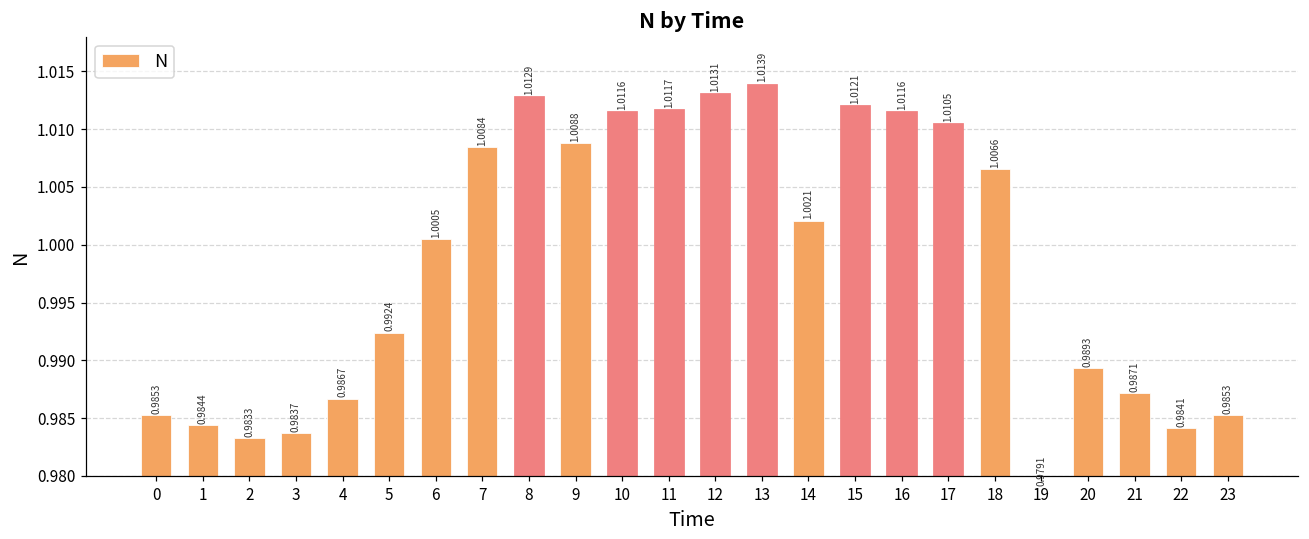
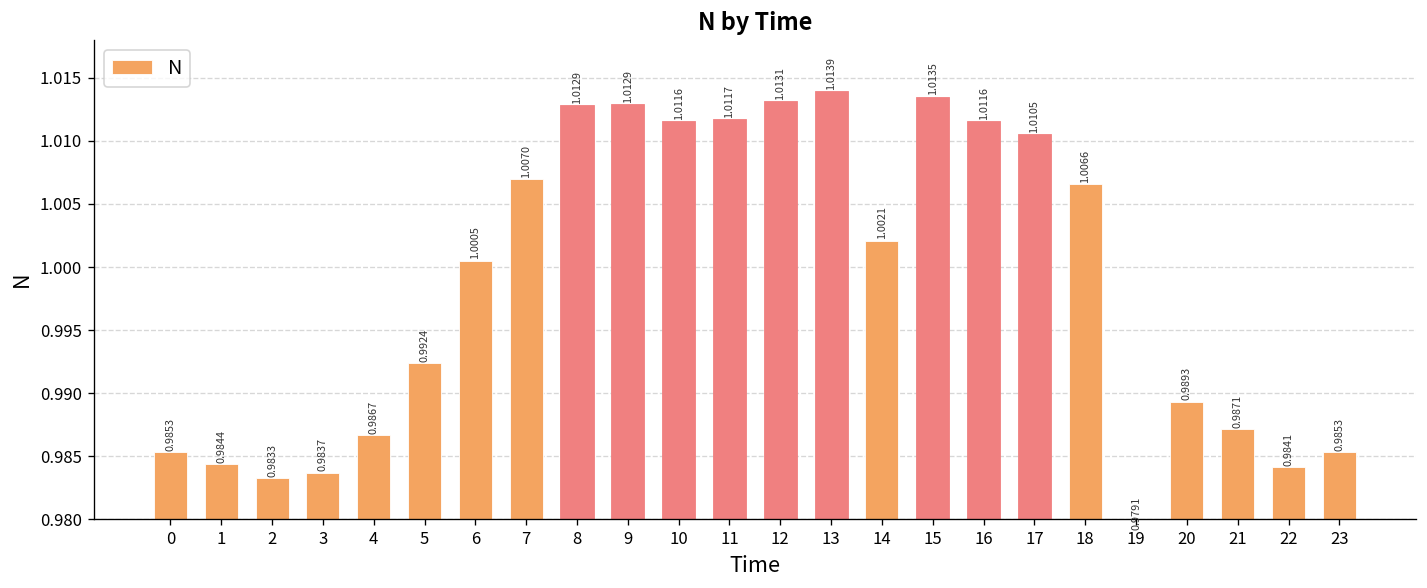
  {
    "0": 0.9853,
    "1": 0.9844,
    "2": 0.9833,
    "3": 0.9837,
    "4": 0.9867,
    "5": 0.9924,
    "6": 1.0005,
-   "7": 1.0084,
+   "7": 1.0070,
    "8": 1.0129,
-   "9": 1.0088,
+   "9": 1.0129,
    "10": 1.0116,
    "11": 1.0117,
    "12": 1.0131,
    "13": 1.0139,
    "14": 1.0021,
-   "15": 1.0121,
+   "15": 1.0135,
    "16": 1.0116,
    "17": 1.0105,
    "18": 1.0066,
    "20": 0.9893,
    "21": 0.9871,
    "22": 0.9841,
    "23": 0.9853
  }
